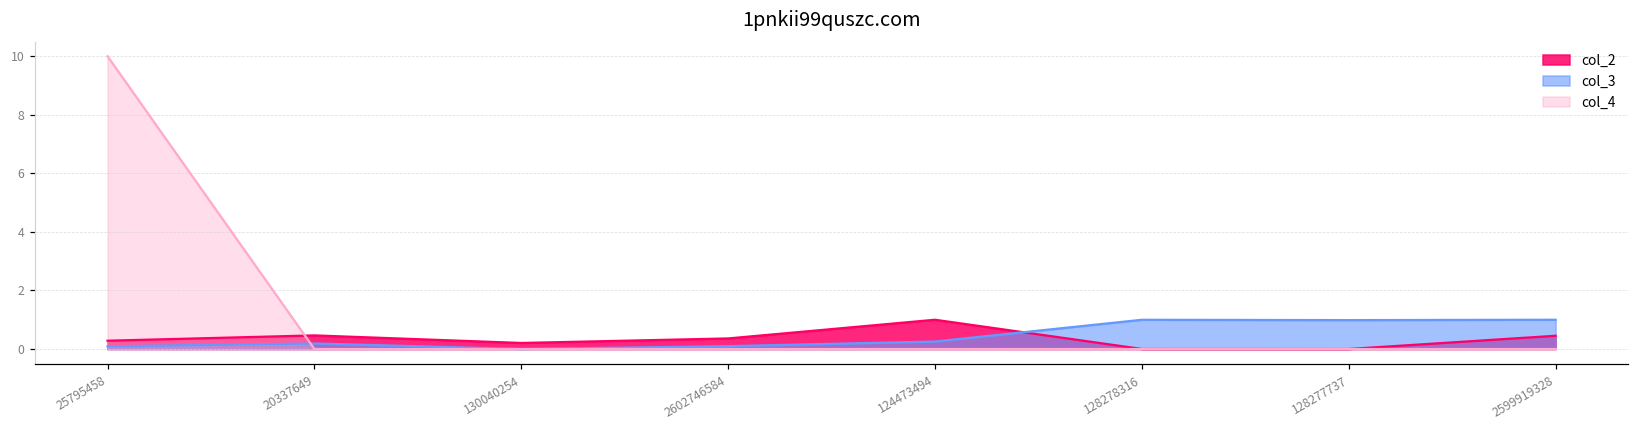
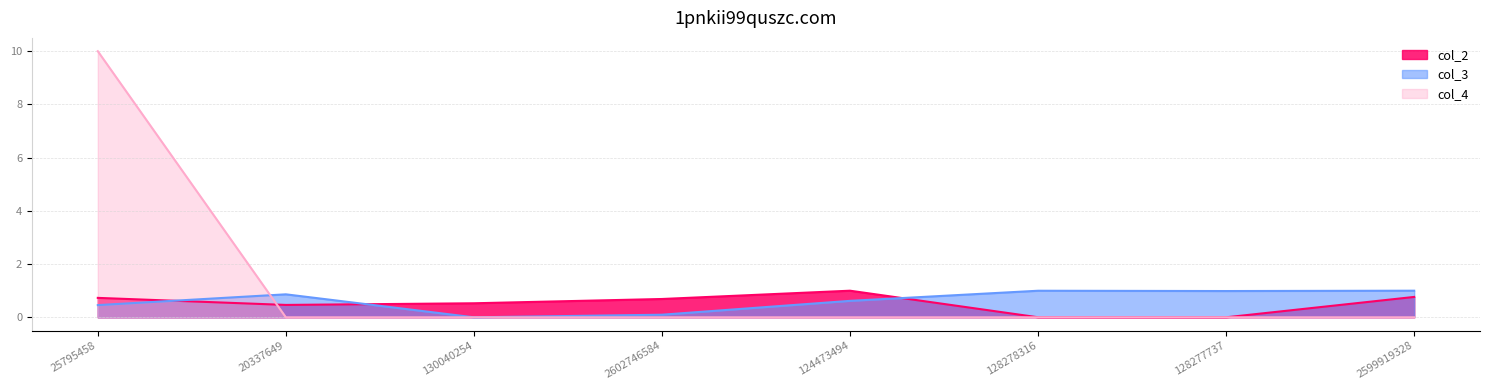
  {
    "col_2": {
-     "25795458": 0.3,
+     "25795458": 0.7,
      "20337649": 0.5,
-     "130040254": 0.2,
-     "2602746584": 0.4,
+     "130040254": 0.5,
+     "2602746584": 0.7,
      "124473494": 1.0,
-     "2599919328": 0.5
+     "2599919328": 0.8
    },
    "col_3": {
-     "25795458": 0.1,
-     "20337649": 0.2,
+     "25795458": 0.5,
+     "20337649": 0.9,
      "2602746584": 0.1,
-     "124473494": 0.3,
+     "124473494": 0.6,
      "128278316": 1.0,
      "128277737": 1.0,
      "2599919328": 1.0
    },
    "col_4": {
      "25795458": 10.0,
      "20337649": 0.0,
      "2602746584": 0.0,
      "124473494": 0.0,
      "2599919328": 0.0
    }
  }
